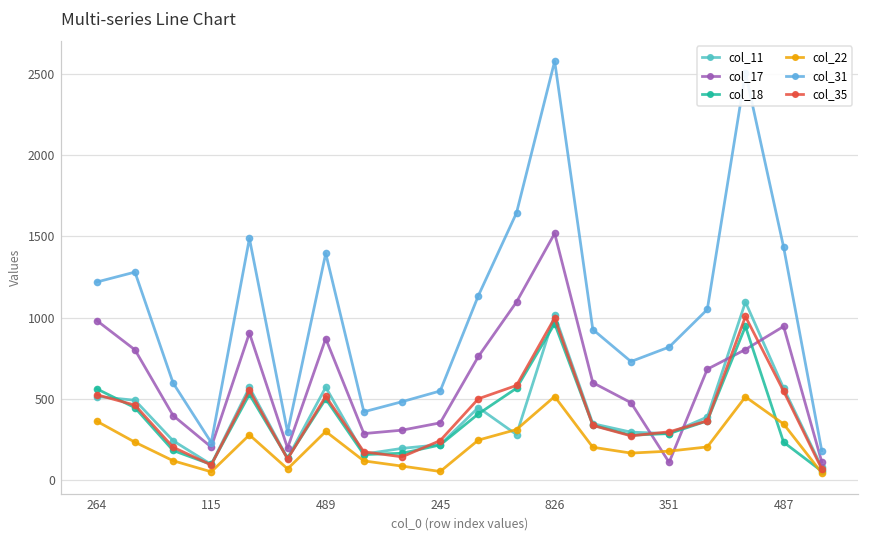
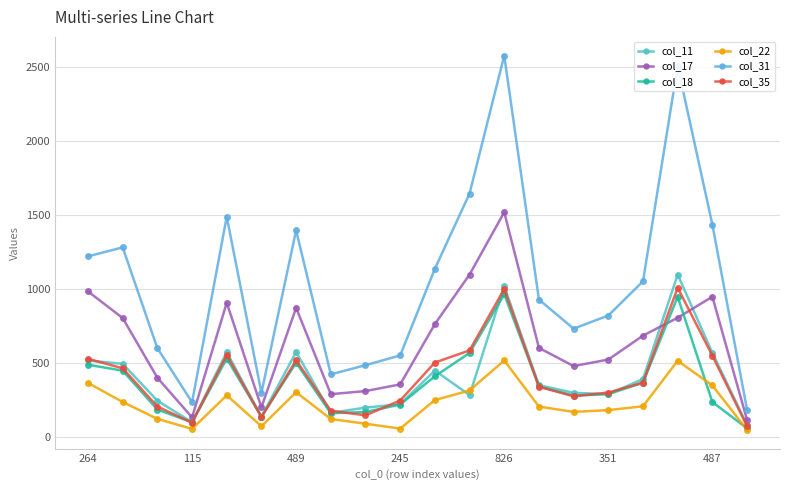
  {
    "col_17": {
      "264": 980,
-     "115": 210,
+     "115": 130,
      "489": 870,
      "245": 350,
      "826": 1520,
-     "351": 110,
+     "351": 520,
      "487": 950
    },
    "col_18": {
-     "264": 560,
+     "264": 490,
      "826": 960,
      "487": 240
    },
    "col_22": {
      "264": 360,
      "115": 50,
      "489": 300,
      "245": 60,
      "826": 520,
      "351": 180,
      "487": 350
    },
    "col_35": {
      "245": 250,
      "826": 1000,
      "487": 550
    }
  }
